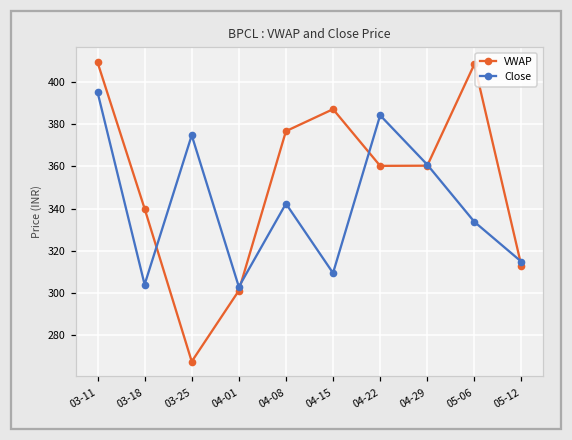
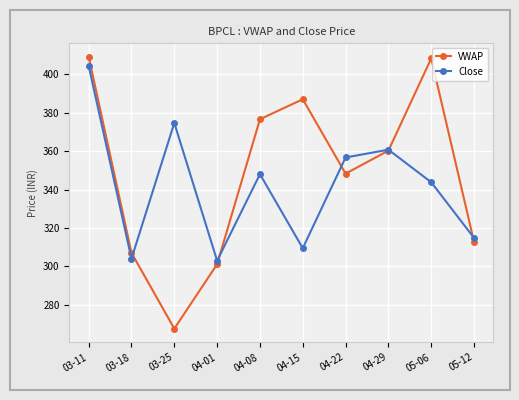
  {
    "VWAP": {
      "03-11": 409,
-     "03-18": 340,
+     "03-18": 307,
      "03-25": 268,
      "04-01": 301,
      "04-08": 377,
      "04-15": 387,
-     "04-22": 360,
+     "04-22": 348,
      "05-06": 408,
      "05-12": 313
    },
    "Close": {
-     "03-11": 395,
+     "03-11": 404,
      "03-18": 304,
      "03-25": 375,
      "04-01": 303,
-     "04-08": 342,
+     "04-08": 348,
      "04-15": 309,
-     "04-22": 384,
-     "05-06": 334,
+     "04-22": 357,
+     "05-06": 344,
      "05-12": 315
    }
  }
